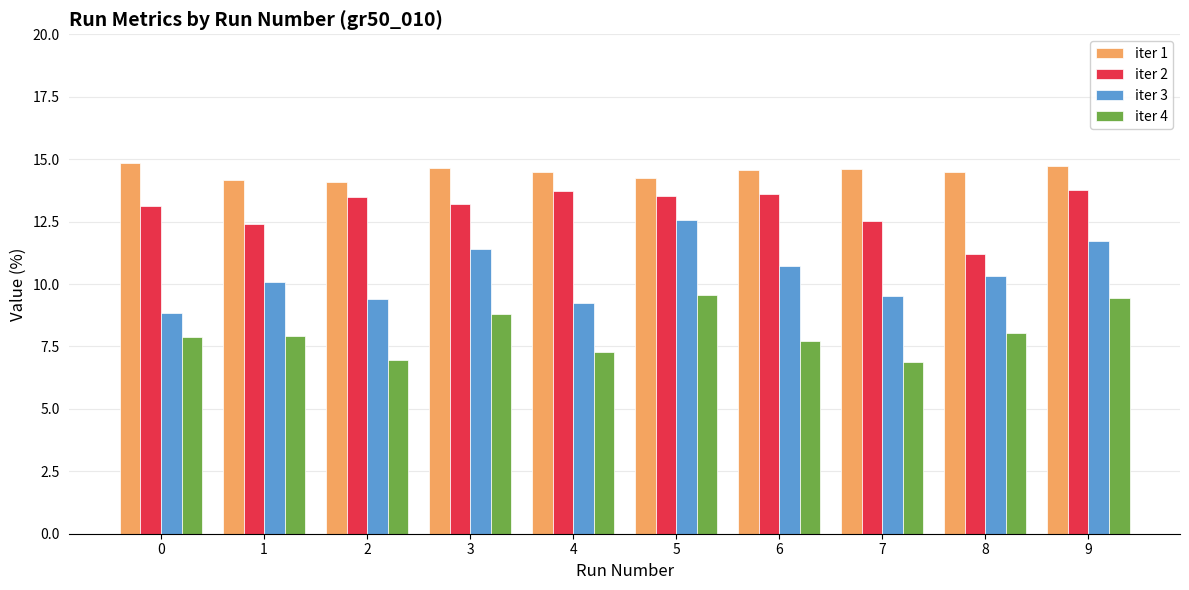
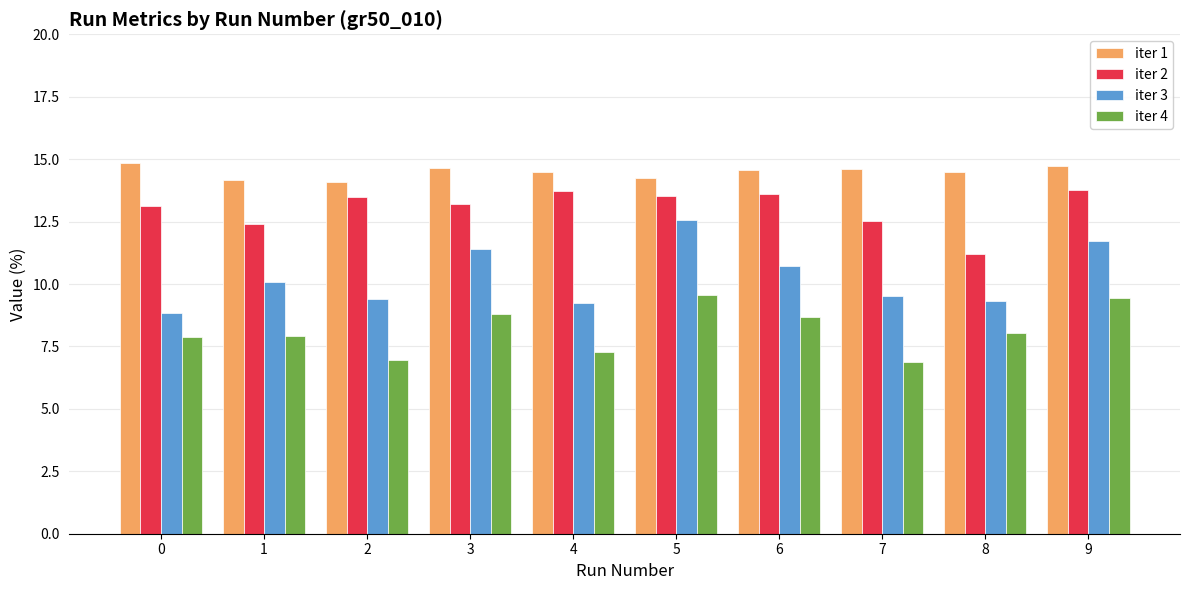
  {
    "iter 1": {
      "0": 14.8,
      "1": 14.2,
      "2": 14.1,
      "3": 14.7,
      "4": 14.5,
      "5": 14.3,
      "6": 14.6,
      "7": 14.6,
      "8": 14.5,
      "9": 14.7
    },
    "iter 2": {
      "0": 13.1,
      "1": 12.4,
      "2": 13.5,
      "3": 13.2,
      "4": 13.7,
      "5": 13.5,
      "6": 13.6,
      "7": 12.5,
      "8": 11.2,
      "9": 13.8
    },
    "iter 3": {
      "0": 8.8,
      "1": 10.1,
      "2": 9.4,
      "3": 11.4,
      "4": 9.3,
      "5": 12.6,
      "6": 10.7,
      "7": 9.5,
-     "8": 10.3,
+     "8": 9.3,
      "9": 11.7
    },
    "iter 4": {
      "0": 7.9,
      "1": 7.9,
      "2": 7.0,
      "3": 8.8,
      "4": 7.3,
      "5": 9.6,
-     "6": 7.7,
+     "6": 8.7,
      "7": 6.9,
      "8": 8.0,
      "9": 9.4
    }
  }
